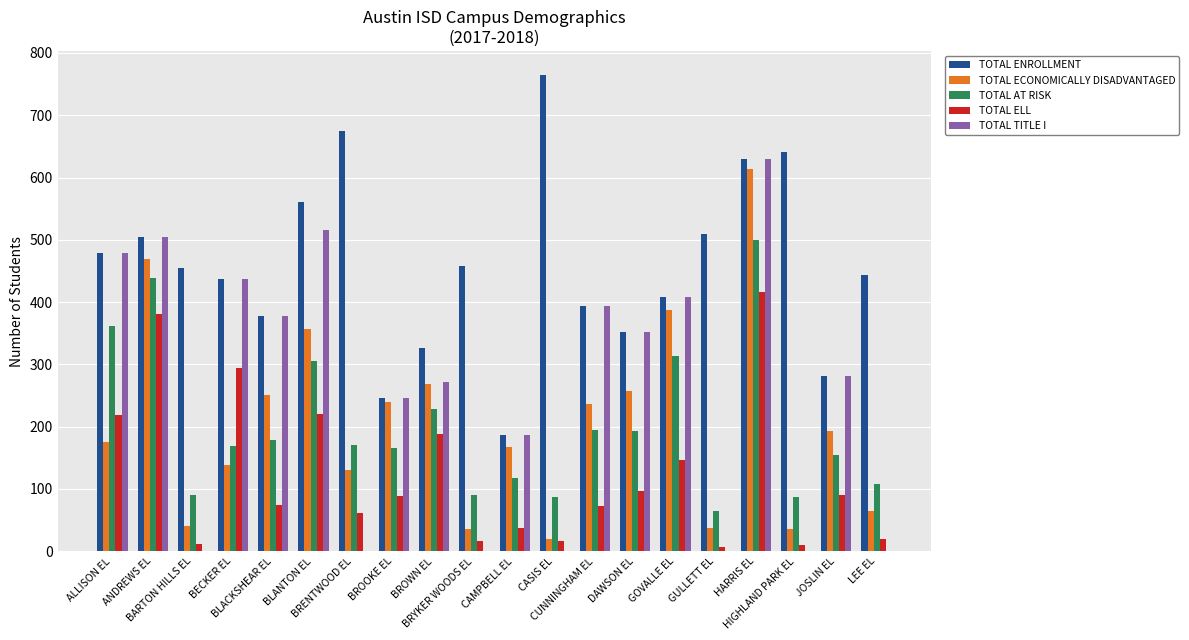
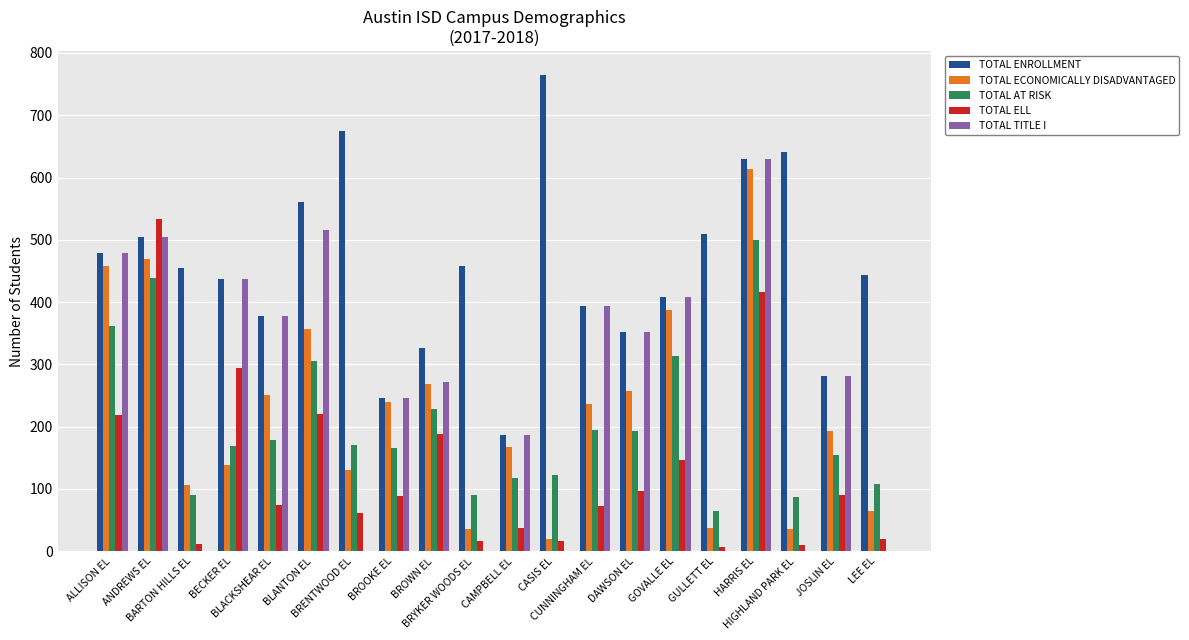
  {
    "TOTAL ENROLLMENT": {
      "ALLISON EL": 480,
      "ANDREWS EL": 500,
      "BARTON HILLS EL": 460,
      "BECKER EL": 440,
      "BLACKSHEAR EL": 380,
      "BLANTON EL": 560,
      "BRENTWOOD EL": 680,
      "BROOKE EL": 250,
      "BROWN EL": 330,
      "BRYKER WOODS EL": 460,
      "CAMPBELL EL": 190,
      "CASIS EL": 770,
      "CUNNINGHAM EL": 390,
      "DAWSON EL": 350,
      "GOVALLE EL": 410,
      "GULLETT EL": 510,
      "HARRIS EL": 630,
      "HIGHLAND PARK EL": 640,
      "JOSLIN EL": 280,
      "LEE EL": 440
    },
    "TOTAL ECONOMICALLY DISADVANTAGED": {
-     "ALLISON EL": 180,
+     "ALLISON EL": 460,
      "ANDREWS EL": 470,
-     "BARTON HILLS EL": 40,
+     "BARTON HILLS EL": 110,
      "BECKER EL": 140,
      "BLACKSHEAR EL": 250,
      "BLANTON EL": 360,
      "BRENTWOOD EL": 130,
      "BROOKE EL": 240,
      "BROWN EL": 270,
      "BRYKER WOODS EL": 40,
      "CAMPBELL EL": 170,
      "CASIS EL": 20,
      "CUNNINGHAM EL": 240,
      "DAWSON EL": 260,
      "GOVALLE EL": 390,
      "GULLETT EL": 40,
      "HARRIS EL": 610,
      "HIGHLAND PARK EL": 40,
      "JOSLIN EL": 190,
      "LEE EL": 70
    },
    "TOTAL AT RISK": {
      "ALLISON EL": 360,
      "ANDREWS EL": 440,
      "BARTON HILLS EL": 90,
      "BECKER EL": 170,
      "BLACKSHEAR EL": 180,
      "BLANTON EL": 310,
      "BRENTWOOD EL": 170,
      "BROOKE EL": 170,
      "BROWN EL": 230,
      "BRYKER WOODS EL": 90,
      "CAMPBELL EL": 120,
-     "CASIS EL": 90,
+     "CASIS EL": 120,
      "CUNNINGHAM EL": 190,
      "DAWSON EL": 190,
      "GOVALLE EL": 310,
      "GULLETT EL": 70,
      "HARRIS EL": 500,
      "HIGHLAND PARK EL": 90,
      "JOSLIN EL": 150,
      "LEE EL": 110
    },
    "TOTAL ELL": {
      "ALLISON EL": 220,
-     "ANDREWS EL": 380,
+     "ANDREWS EL": 530,
      "BARTON HILLS EL": 10,
      "BECKER EL": 300,
      "BLACKSHEAR EL": 70,
      "BLANTON EL": 220,
      "BRENTWOOD EL": 60,
      "BROOKE EL": 90,
      "BROWN EL": 190,
      "BRYKER WOODS EL": 20,
      "CAMPBELL EL": 40,
      "CASIS EL": 20,
      "CUNNINGHAM EL": 70,
      "DAWSON EL": 100,
      "GOVALLE EL": 150,
      "GULLETT EL": 10,
      "HARRIS EL": 420,
      "HIGHLAND PARK EL": 10,
      "JOSLIN EL": 90,
      "LEE EL": 20
    },
    "TOTAL TITLE I": {
      "ALLISON EL": 480,
      "ANDREWS EL": 500,
      "BARTON HILLS EL": 0,
      "BECKER EL": 440,
      "BLACKSHEAR EL": 380,
      "BLANTON EL": 520,
      "BRENTWOOD EL": 0,
      "BROOKE EL": 250,
      "BROWN EL": 270,
      "BRYKER WOODS EL": 0,
      "CAMPBELL EL": 190,
      "CASIS EL": 0,
      "CUNNINGHAM EL": 390,
      "DAWSON EL": 350,
      "GOVALLE EL": 410,
      "GULLETT EL": 0,
      "HARRIS EL": 630,
      "HIGHLAND PARK EL": 0,
      "JOSLIN EL": 280,
      "LEE EL": 0
    }
  }
